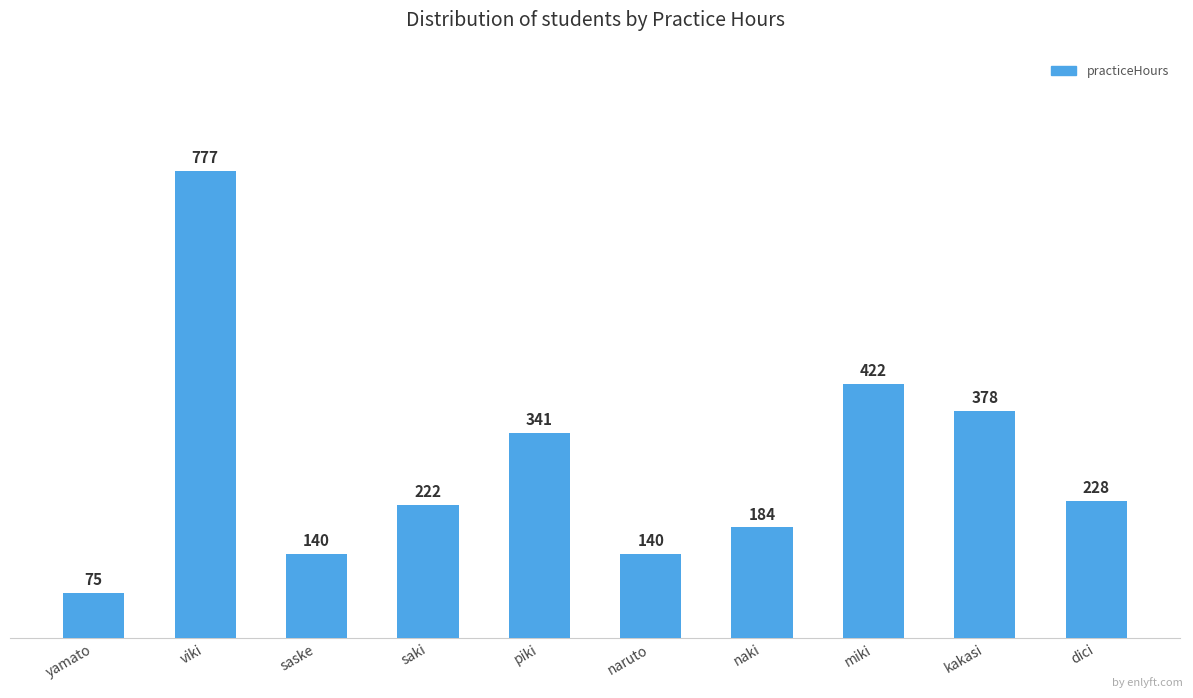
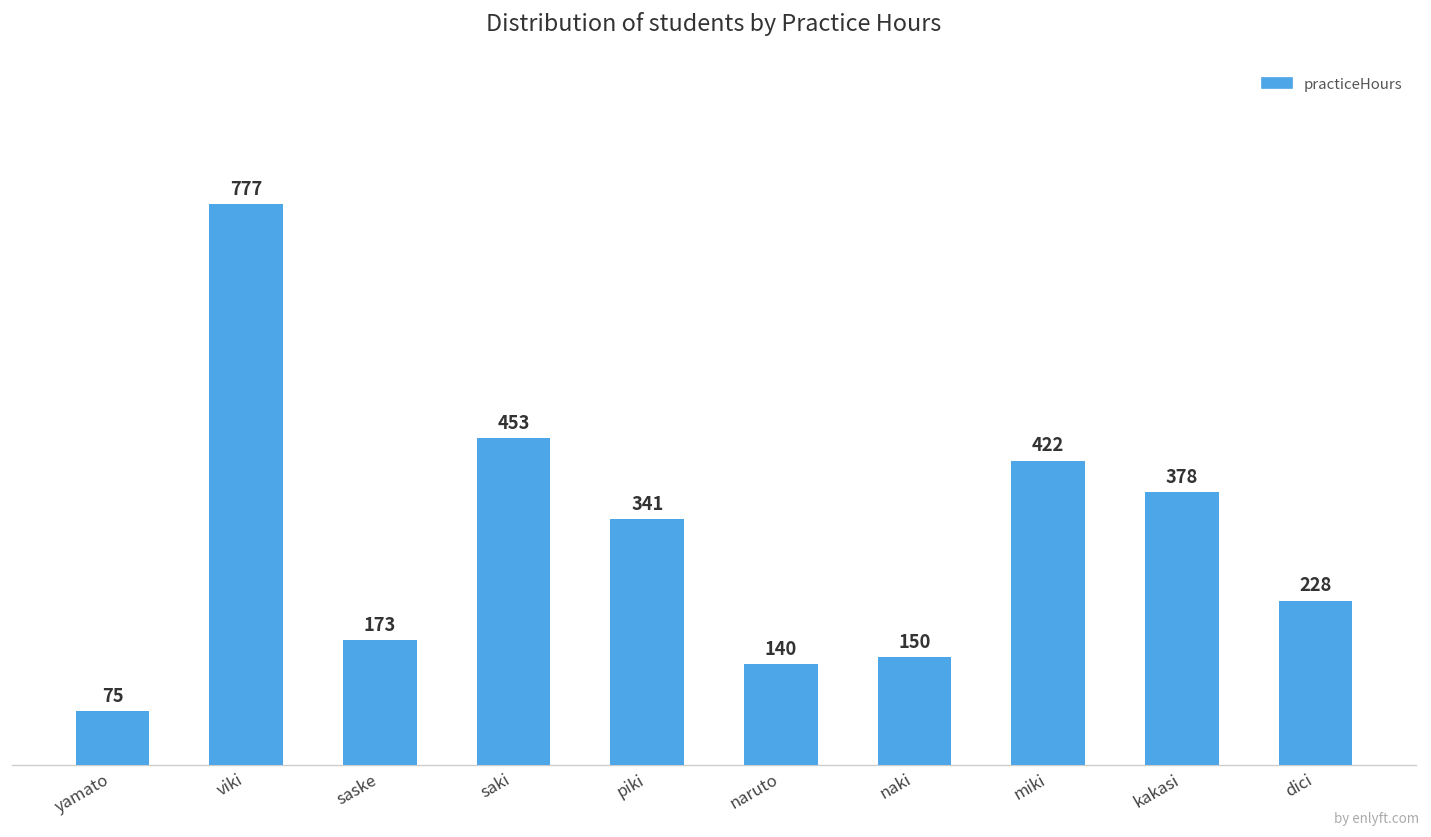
  {
    "yamato": 75,
    "viki": 777,
-   "saske": 140,
-   "saki": 222,
+   "saske": 173,
+   "saki": 453,
    "piki": 341,
    "naruto": 140,
-   "naki": 184,
+   "naki": 150,
    "miki": 422,
    "kakasi": 378,
    "dici": 228
  }
